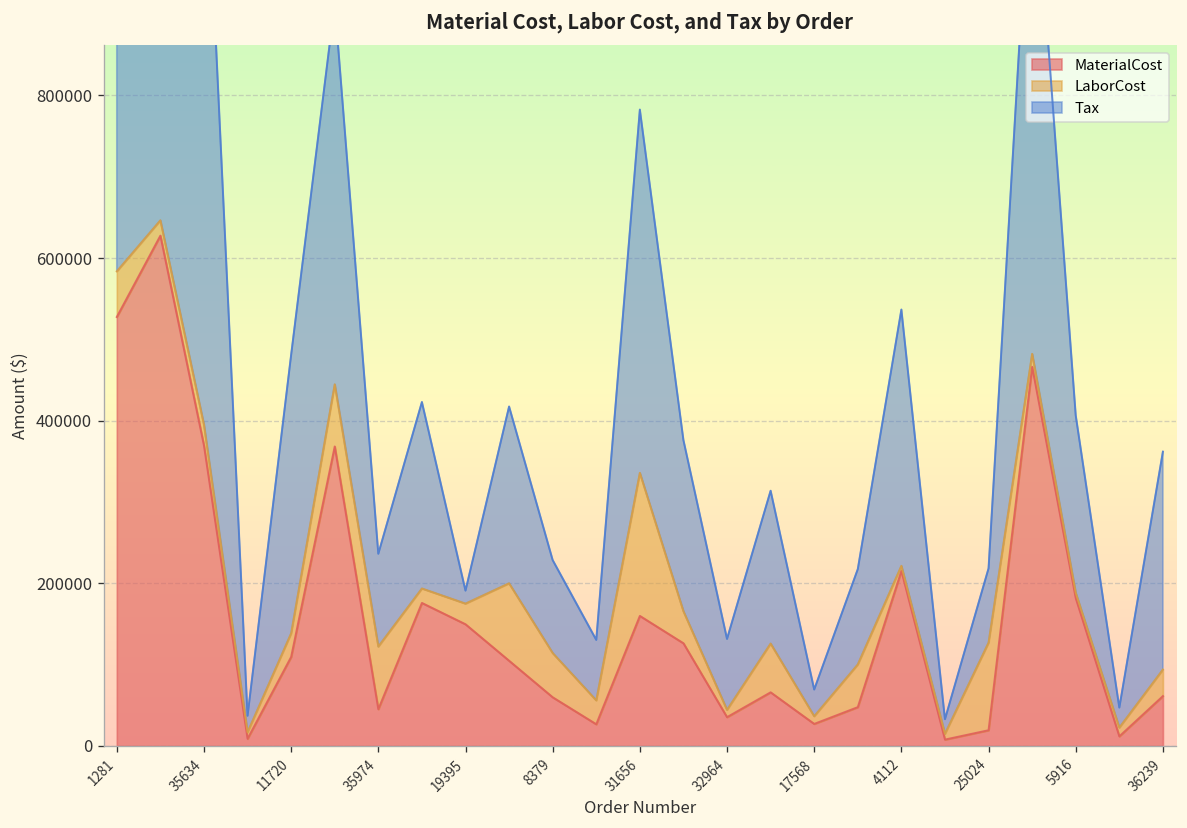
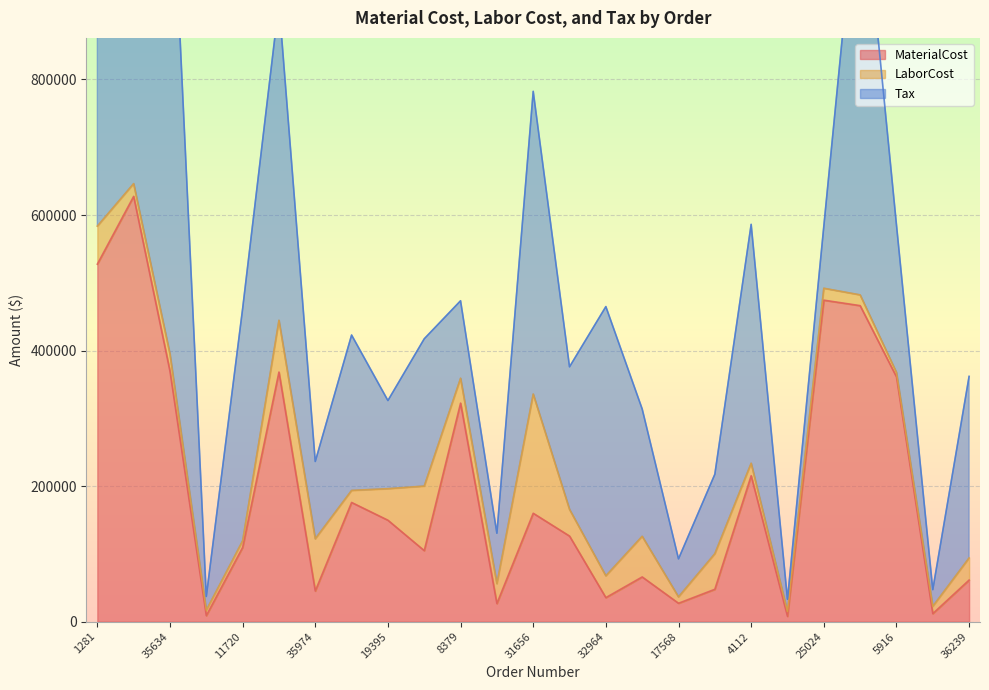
  {
    "MaterialCost": {
      "1281": 530000,
      "35634": 370000,
      "11720": 110000,
      "35974": 50000,
      "19395": 150000,
-     "8379": 60000,
+     "8379": 320000,
      "31656": 160000,
      "32964": 40000,
      "17568": 30000,
      "4112": 220000,
-     "25024": 20000,
-     "5916": 180000,
+     "25024": 470000,
+     "5916": 360000,
      "36239": 60000
    },
    "LaborCost": {
      "1281": 60000,
      "35634": 30000,
-     "11720": 30000,
+     "11720": 10000,
      "35974": 80000,
-     "19395": 30000,
-     "8379": 50000,
+     "19395": 50000,
+     "8379": 40000,
      "31656": 180000,
-     "32964": 10000,
+     "32964": 30000,
      "17568": 10000,
-     "4112": 10000,
-     "25024": 110000,
+     "4112": 20000,
+     "25024": 20000,
      "5916": 10000,
      "36239": 30000
    },
    "Tax": {
      "11720": 340000,
      "35974": 110000,
-     "19395": 20000,
+     "19395": 130000,
      "8379": 110000,
      "31656": 450000,
-     "32964": 90000,
-     "17568": 30000,
-     "4112": 320000,
+     "32964": 400000,
+     "17568": 60000,
+     "4112": 350000,
      "25024": 90000,
      "5916": 220000,
      "36239": 270000
    }
  }
